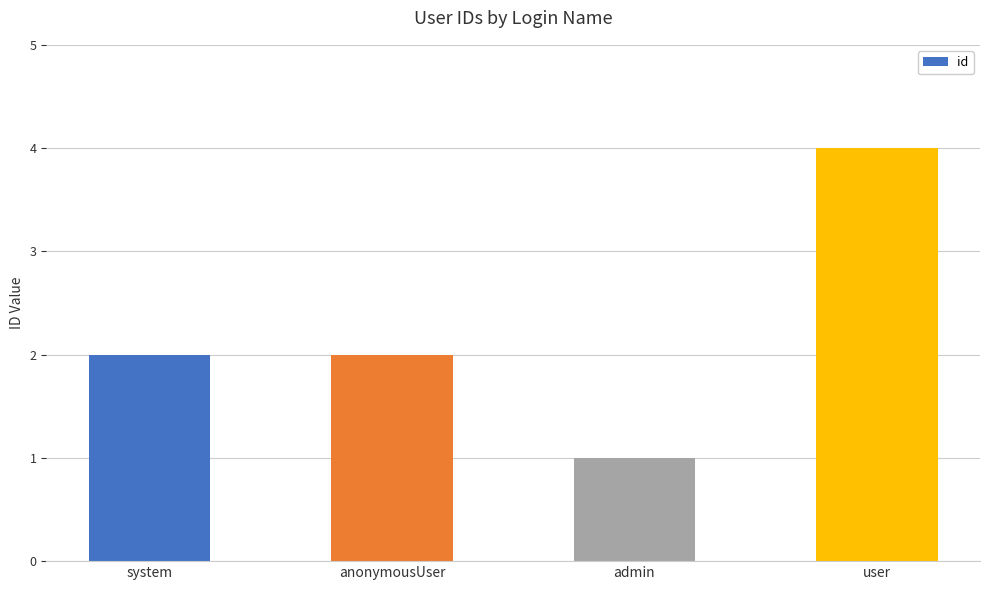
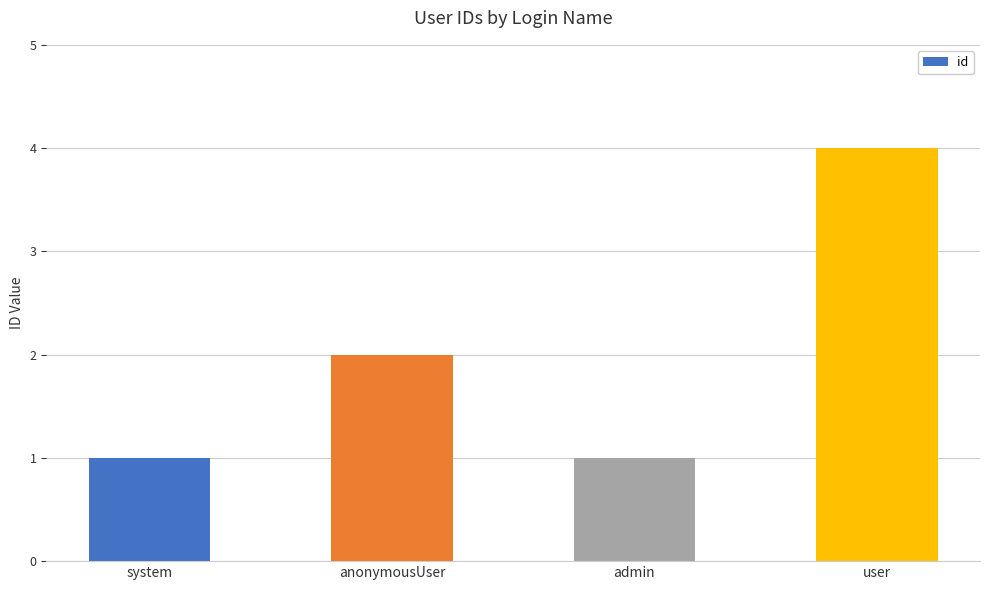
  {
-   "system": 2,
+   "system": 1,
    "anonymousUser": 2,
    "admin": 1,
    "user": 4
  }
